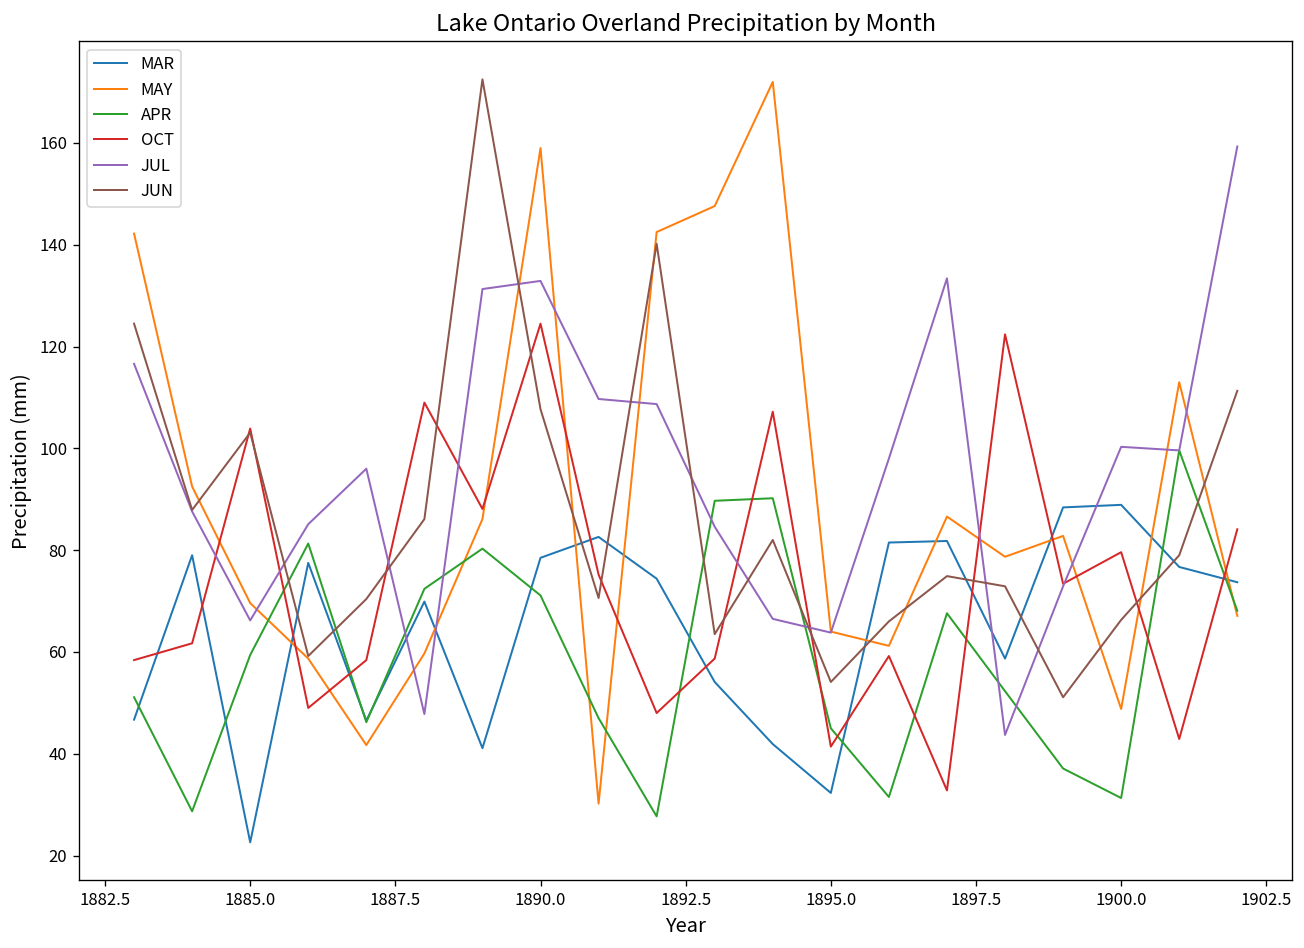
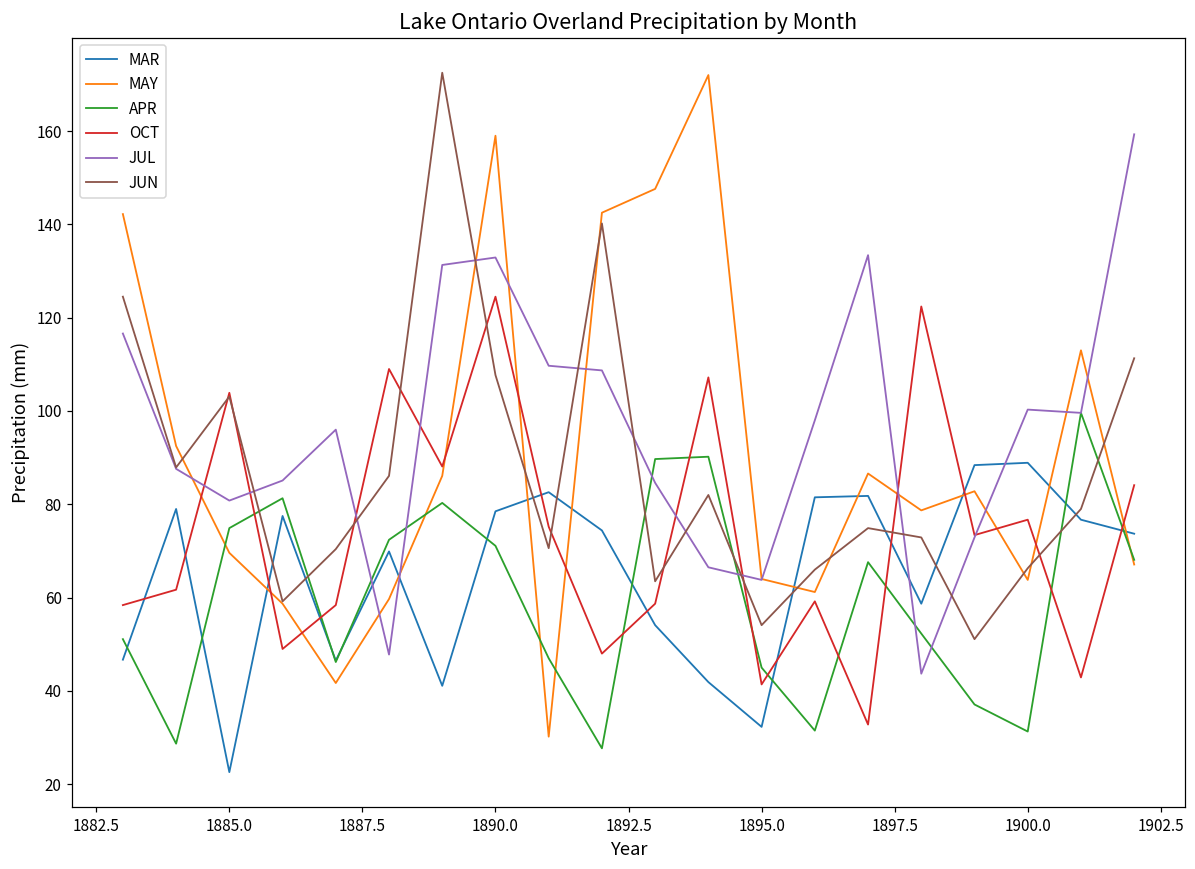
  {
    "MAR": {
      "1885.0": 23,
      "1890.0": 79,
      "1895.0": 32,
      "1900.0": 89
    },
    "MAY": {
      "1885.0": 70,
      "1890.0": 159,
-     "1900.0": 49
+     "1900.0": 64
    },
    "APR": {
-     "1885.0": 59,
+     "1885.0": 75,
      "1890.0": 71,
      "1895.0": 45,
      "1900.0": 31
    },
    "OCT": {
      "1885.0": 104,
      "1890.0": 125,
      "1895.0": 41,
-     "1900.0": 80
+     "1900.0": 77
    },
    "JUL": {
-     "1885.0": 66,
+     "1885.0": 81,
      "1890.0": 133,
      "1900.0": 100
    },
    "JUN": {
      "1885.0": 103,
      "1890.0": 108,
      "1895.0": 54,
      "1900.0": 66
    }
  }
